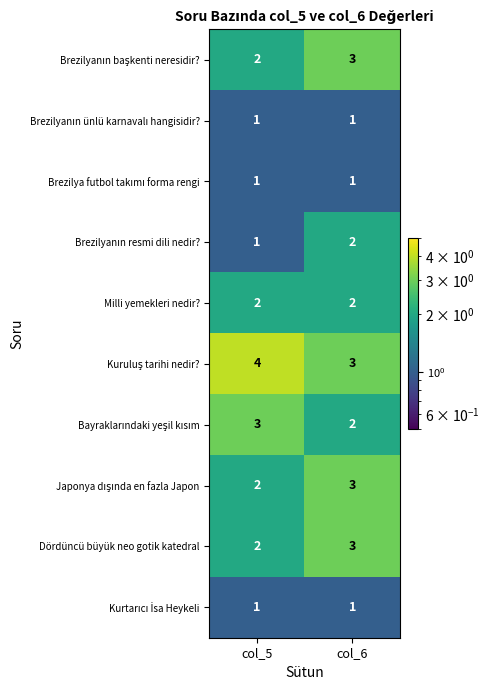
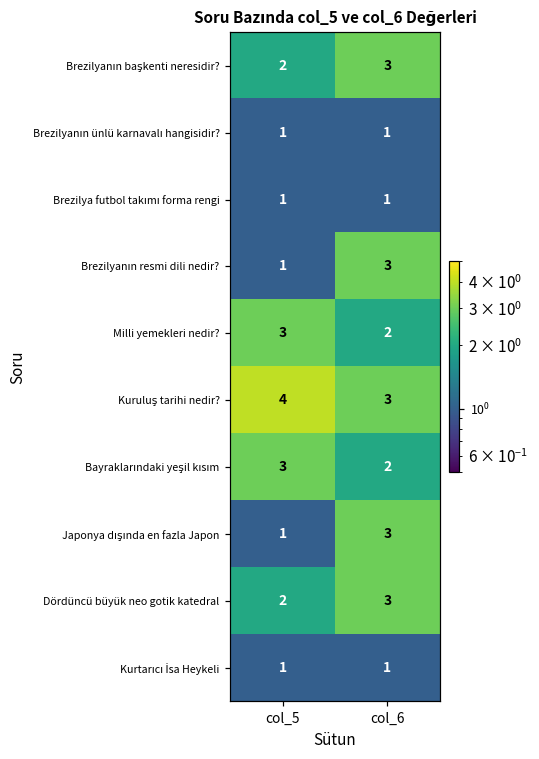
  {
    "Brezilyanın başkenti neresidir?": {
      "col_5": 2,
      "col_6": 3
    },
    "Brezilyanın ünlü karnavalı hangisidir?": {
      "col_5": 1,
      "col_6": 1
    },
    "Brezilya futbol takımı forma rengi": {
      "col_5": 1,
      "col_6": 1
    },
    "Brezilyanın resmi dili nedir?": {
      "col_5": 1,
-     "col_6": 2
+     "col_6": 3
    },
    "Milli yemekleri nedir?": {
-     "col_5": 2,
+     "col_5": 3,
      "col_6": 2
    },
    "Kuruluş tarihi nedir?": {
      "col_5": 4,
      "col_6": 3
    },
    "Bayraklarındaki yeşil kısım": {
      "col_5": 3,
      "col_6": 2
    },
    "Japonya dışında en fazla Japon": {
-     "col_5": 2,
+     "col_5": 1,
      "col_6": 3
    },
    "Dördüncü büyük neo gotik katedral": {
      "col_5": 2,
      "col_6": 3
    },
    "Kurtarıcı İsa Heykeli": {
      "col_5": 1,
      "col_6": 1
    }
  }
